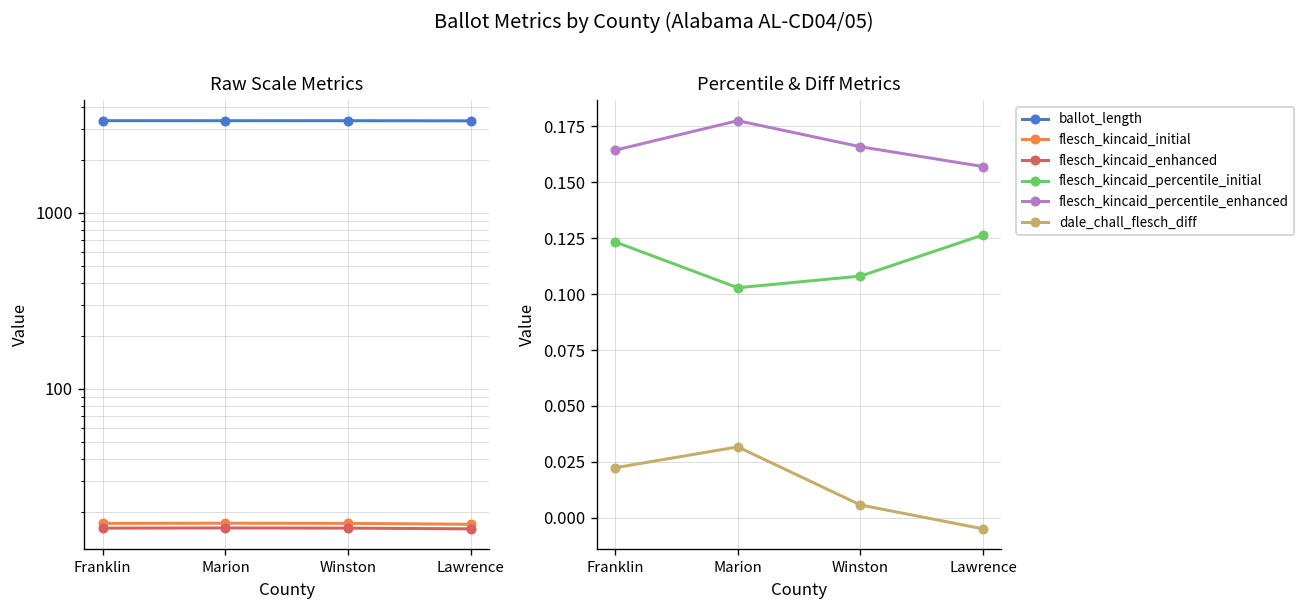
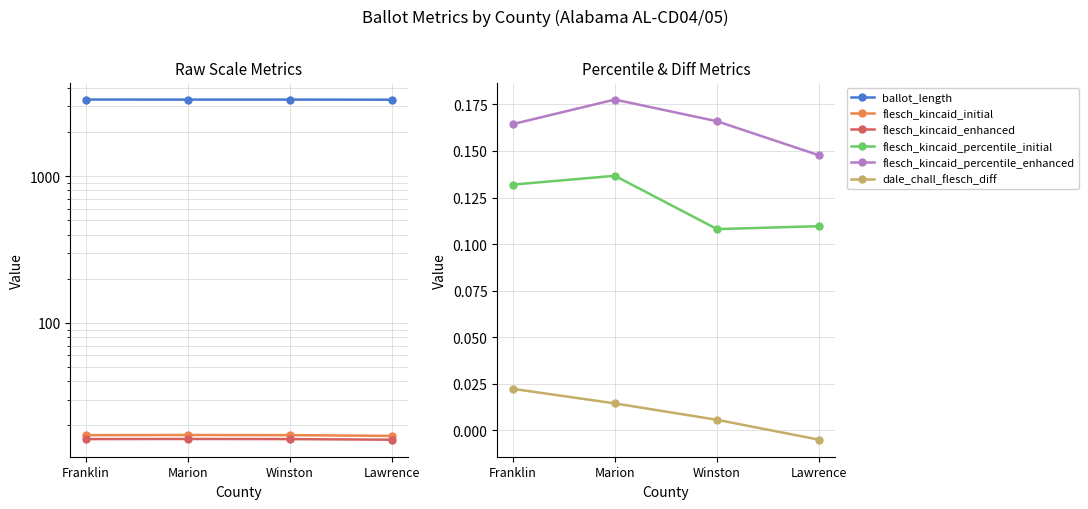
  {
    "Raw Scale Metrics": {
      "ballot_length": {
        "Franklin": 3300,
        "Marion": 3300,
        "Winston": 3300,
        "Lawrence": 3300
      }
    },
    "Percentile & Diff Metrics": {
      "flesch_kincaid_percentile_initial": {
-       "Franklin": 0.123,
-       "Marion": 0.103,
+       "Franklin": 0.132,
+       "Marion": 0.137,
        "Winston": 0.108,
-       "Lawrence": 0.127
+       "Lawrence": 0.110
      },
      "flesch_kincaid_percentile_enhanced": {
        "Franklin": 0.164,
        "Marion": 0.178,
        "Winston": 0.166,
-       "Lawrence": 0.157
+       "Lawrence": 0.148
      },
      "dale_chall_flesch_diff": {
        "Franklin": 0.022,
-       "Marion": 0.032,
+       "Marion": 0.015,
        "Winston": 0.006,
        "Lawrence": -0.005
      }
    }
  }
